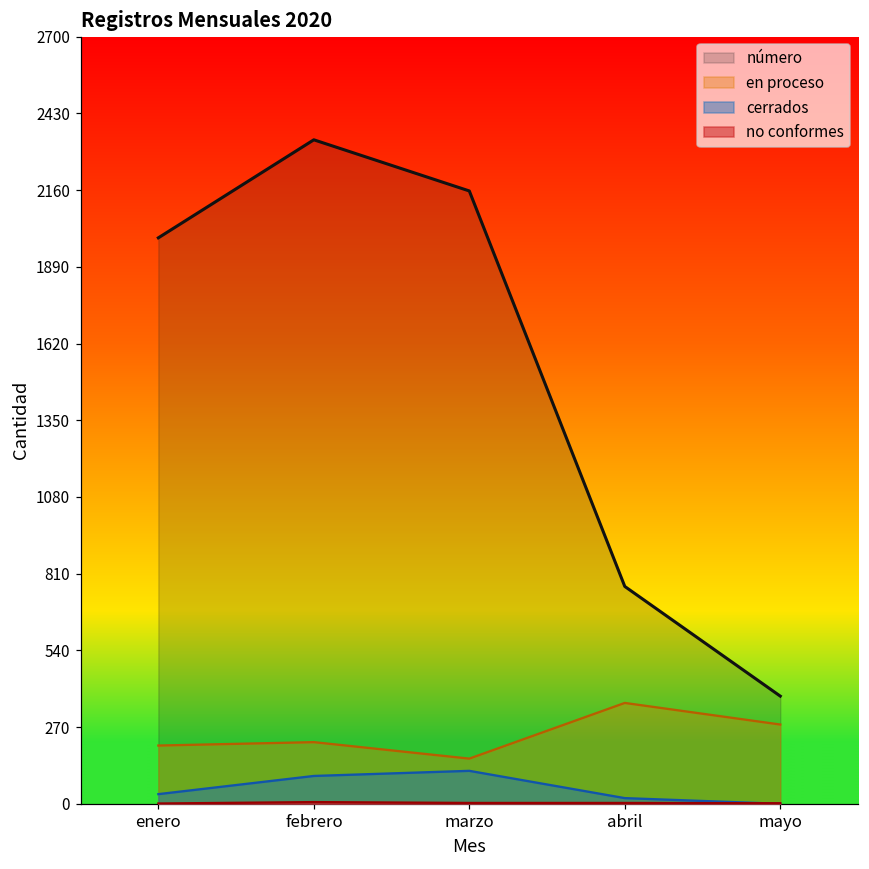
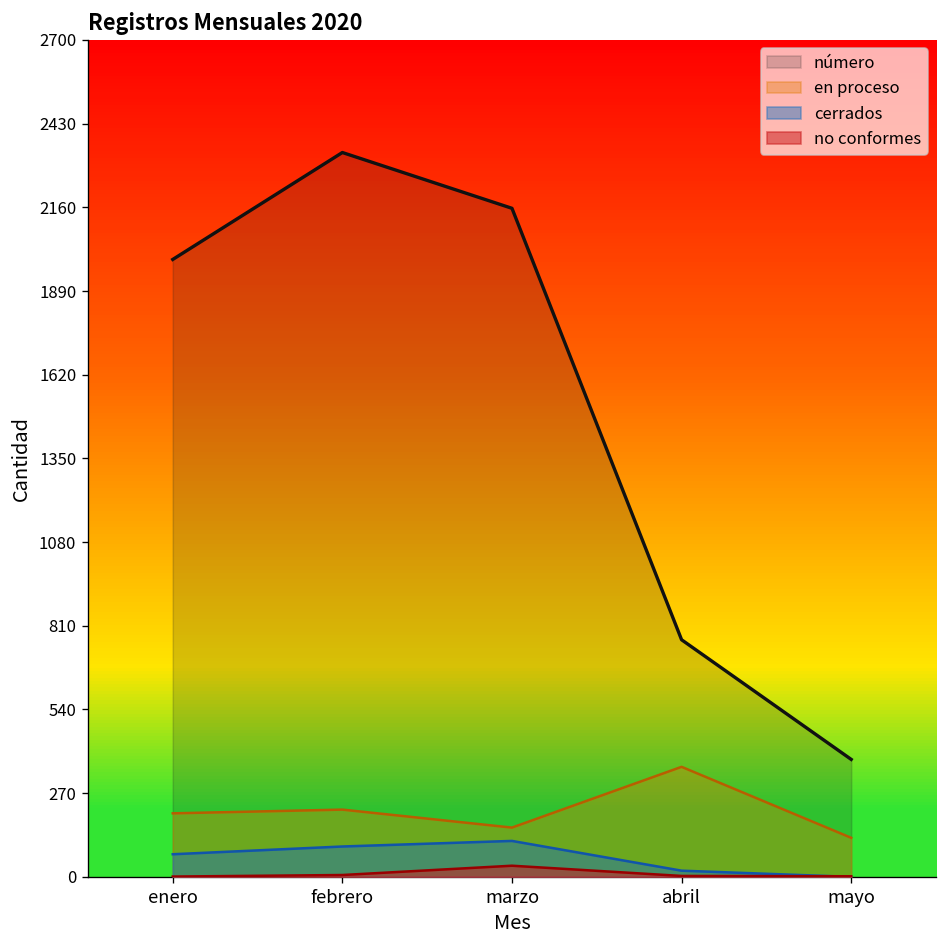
  {
    "número": {
      "enero": 1990,
      "febrero": 2340,
      "marzo": 2160,
      "abril": 770,
      "mayo": 380
    },
    "en proceso": {
      "enero": 210,
      "febrero": 220,
      "marzo": 160,
      "abril": 360,
-     "mayo": 280
+     "mayo": 130
    },
    "cerrados": {
-     "enero": 30,
+     "enero": 70,
      "febrero": 100,
      "marzo": 120,
      "abril": 20
    },
    "no conformes": {
      "enero": 0,
      "febrero": 10,
-     "marzo": 0,
+     "marzo": 40,
      "abril": 0
    }
  }
